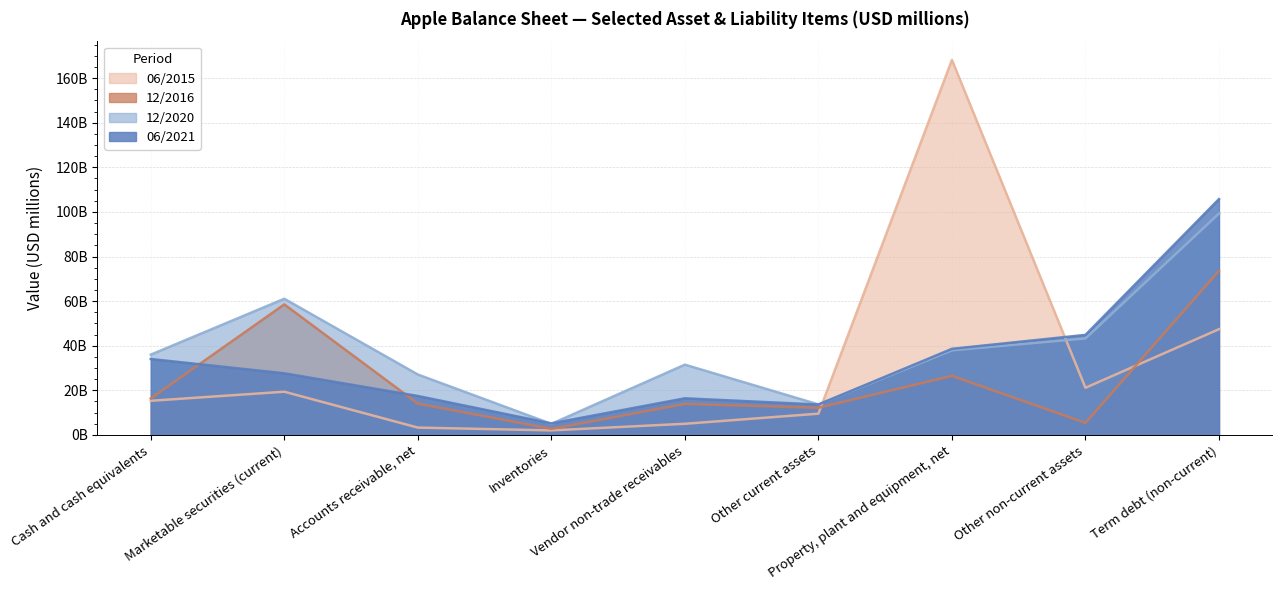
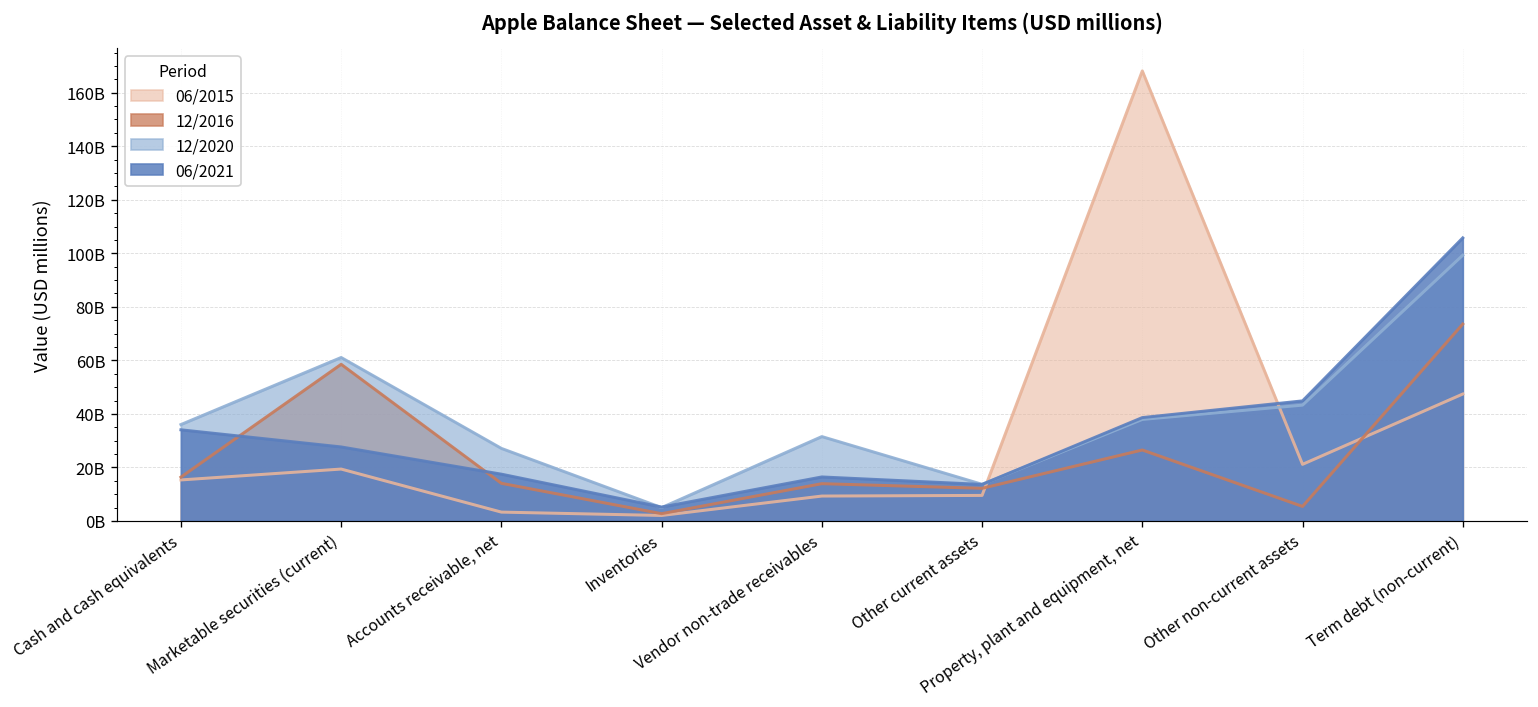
  {
    "06/2015": {
      "Marketable securities (current)": 19000000000,
      "Accounts receivable, net": 3000000000,
-     "Vendor non-trade receivables": 5000000000,
+     "Vendor non-trade receivables": 9000000000,
      "Other current assets": 10000000000,
      "Property, plant and equipment, net": 168000000000,
      "Other non-current assets": 21000000000,
      "Term debt (non-current)": 47000000000
    },
    "12/2016": {
      "Marketable securities (current)": 59000000000,
      "Accounts receivable, net": 14000000000,
      "Vendor non-trade receivables": 14000000000,
      "Other current assets": 12000000000,
      "Property, plant and equipment, net": 27000000000,
      "Other non-current assets": 5000000000,
      "Term debt (non-current)": 74000000000
    },
    "12/2020": {
      "Cash and cash equivalents": 36000000000,
      "Marketable securities (current)": 61000000000,
      "Accounts receivable, net": 27000000000,
      "Vendor non-trade receivables": 32000000000,
      "Other non-current assets": 43000000000,
      "Term debt (non-current)": 99000000000
    },
    "06/2021": {
      "Cash and cash equivalents": 34000000000,
      "Marketable securities (current)": 28000000000,
      "Accounts receivable, net": 17000000000,
      "Vendor non-trade receivables": 16000000000,
      "Other non-current assets": 45000000000,
      "Term debt (non-current)": 106000000000
    }
  }
